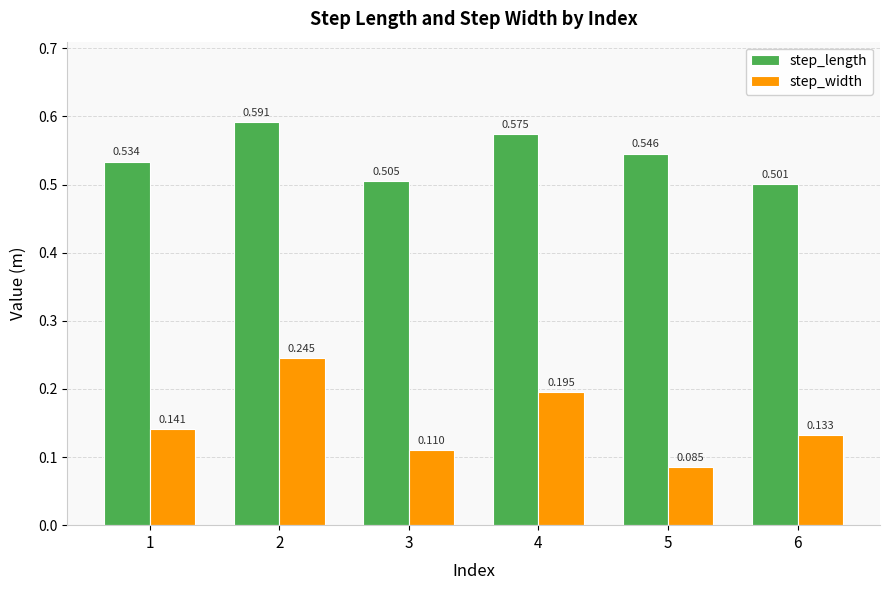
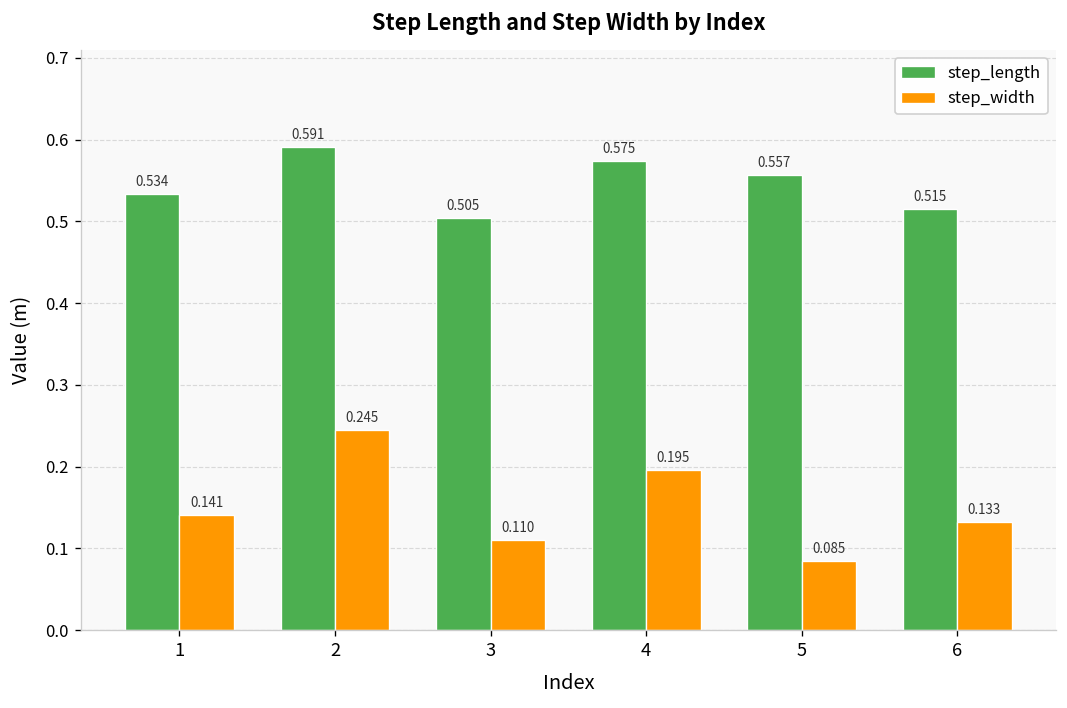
  {
    "step_length": {
      "1": 0.534,
      "2": 0.591,
      "3": 0.505,
      "4": 0.575,
-     "5": 0.546,
-     "6": 0.501
+     "5": 0.557,
+     "6": 0.515
    },
    "step_width": {
      "1": 0.141,
      "2": 0.245,
      "3": 0.110,
      "4": 0.195,
      "5": 0.085,
      "6": 0.133
    }
  }
